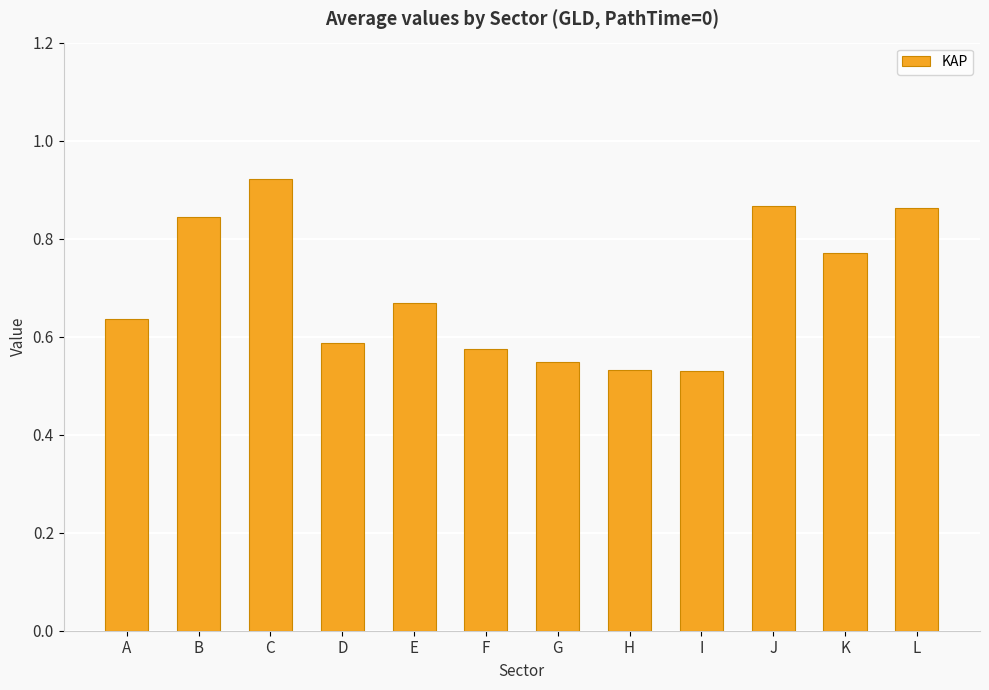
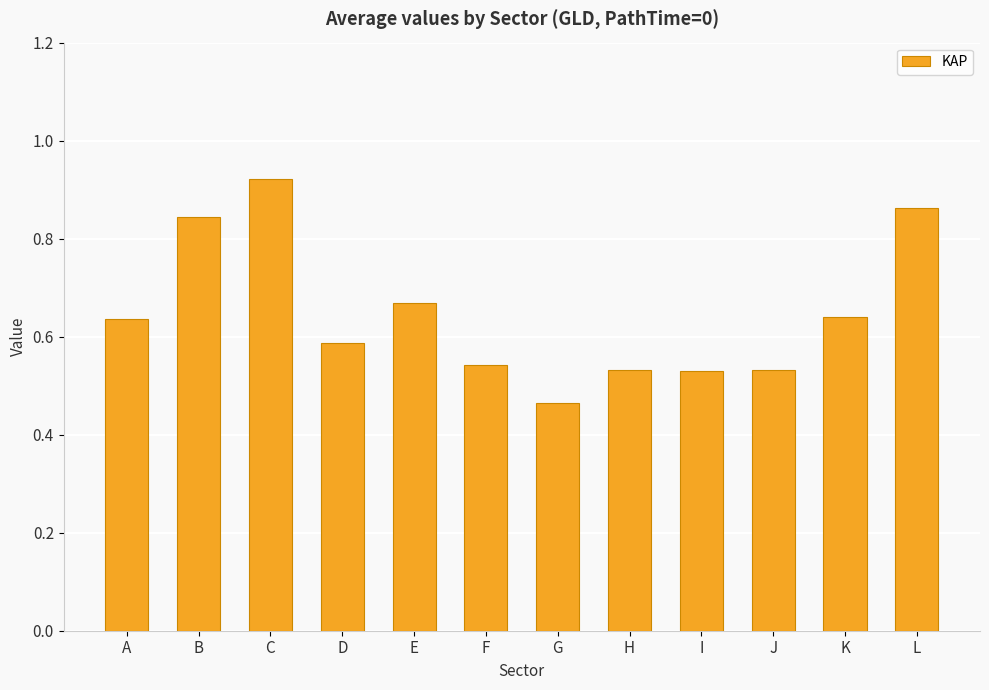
  {
    "A": 0.64,
    "B": 0.85,
    "C": 0.92,
    "D": 0.59,
    "E": 0.67,
-   "F": 0.58,
-   "G": 0.55,
+   "F": 0.54,
+   "G": 0.46,
    "H": 0.53,
    "I": 0.53,
-   "J": 0.87,
-   "K": 0.77,
+   "J": 0.53,
+   "K": 0.64,
    "L": 0.86
  }
